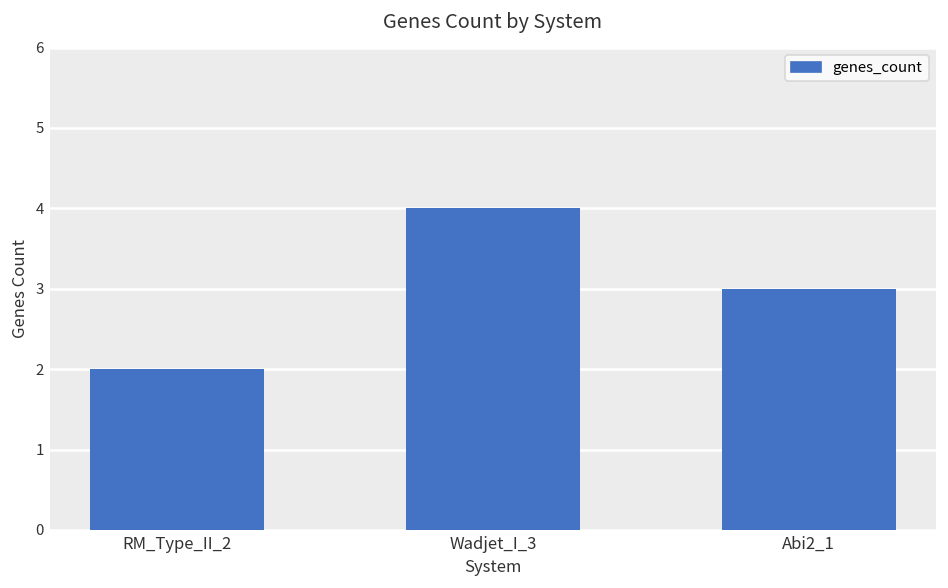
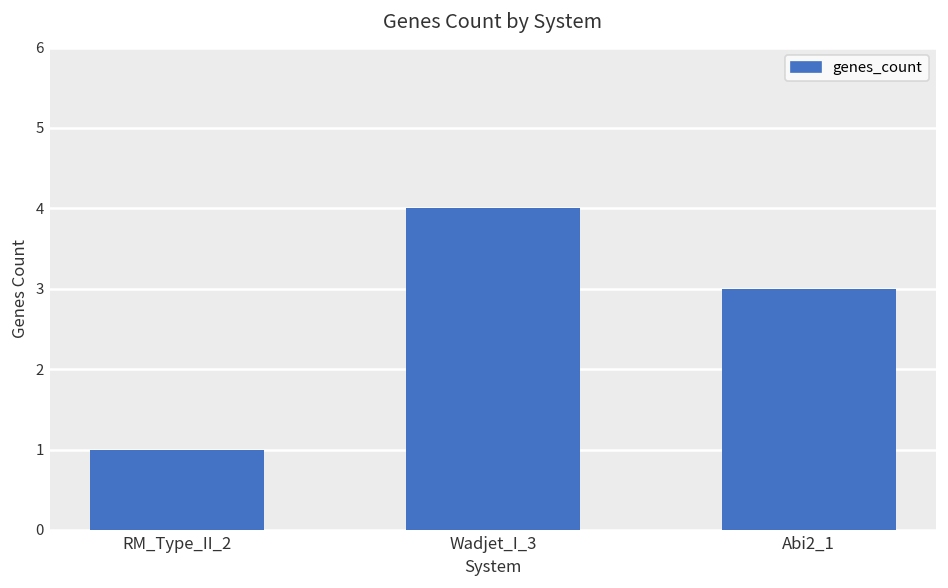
  {
-   "RM_Type_II_2": 2,
+   "RM_Type_II_2": 1,
    "Wadjet_I_3": 4,
    "Abi2_1": 3
  }
